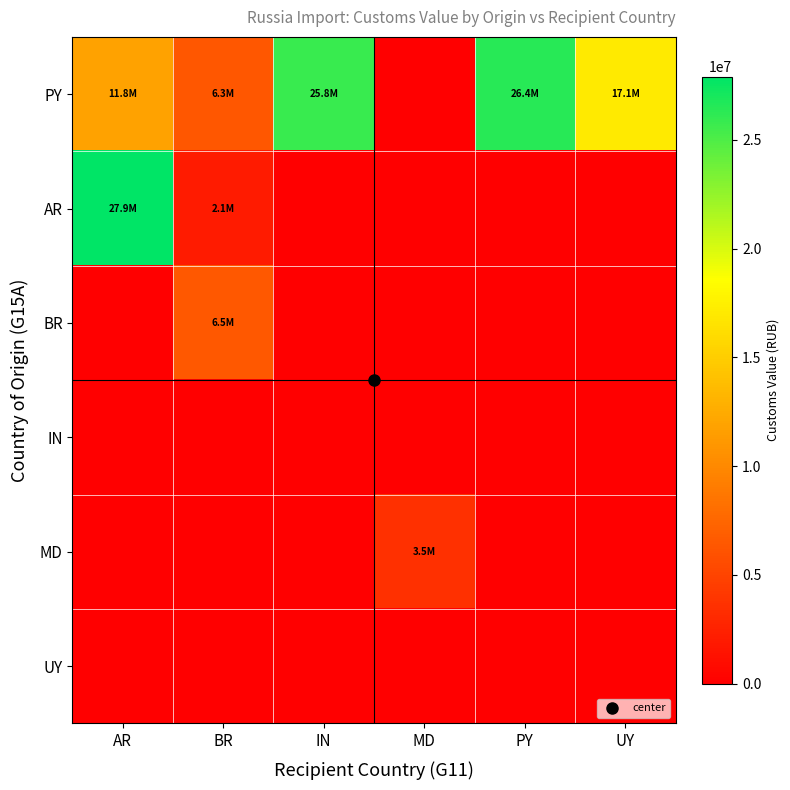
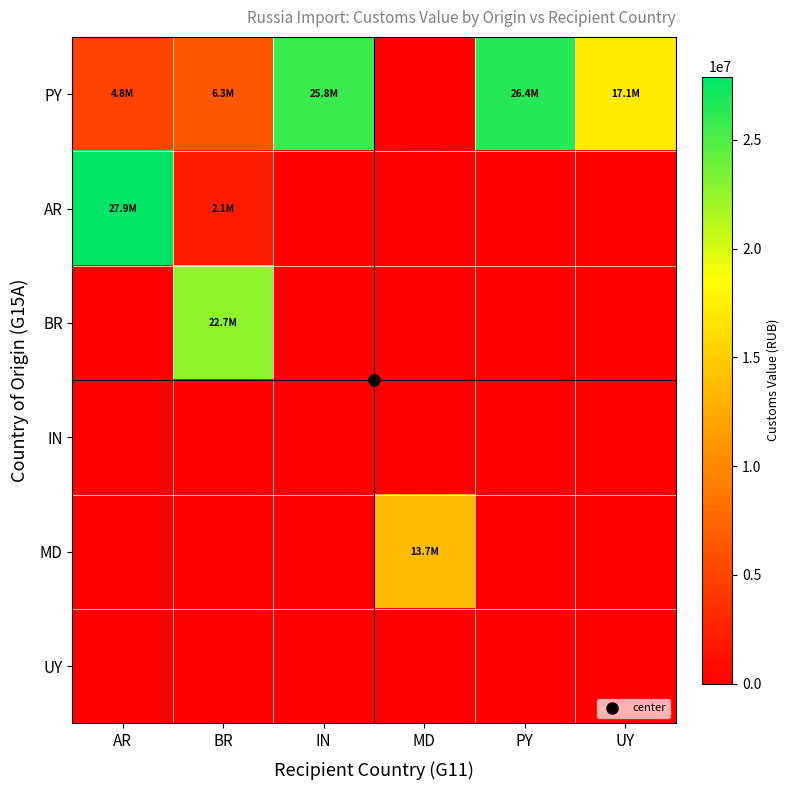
  {
    "PY": {
-     "AR": "11.8M",
+     "AR": "4.8M",
      "BR": "6.3M",
      "IN": "25.8M",
      "PY": "26.4M",
      "UY": "17.1M"
    },
    "AR": {
      "AR": "27.9M",
      "BR": "2.1M"
    },
    "BR": {
-     "BR": "6.5M"
+     "BR": "22.7M"
    },
    "MD": {
-     "MD": "3.5M"
+     "MD": "13.7M"
    }
  }
